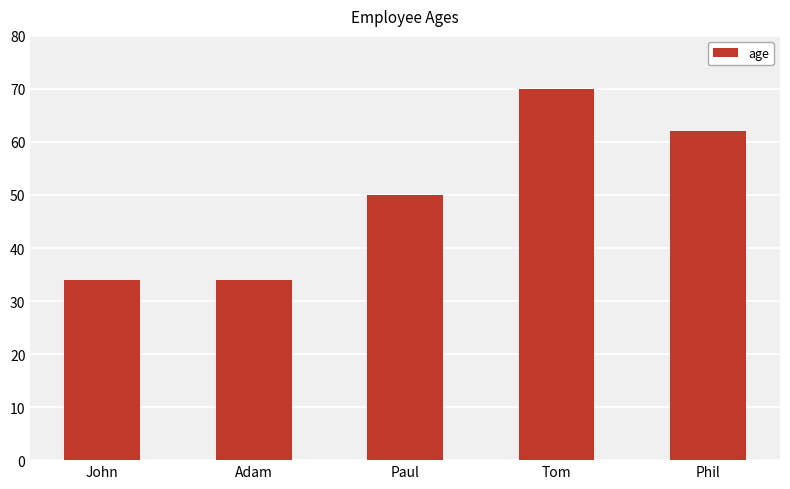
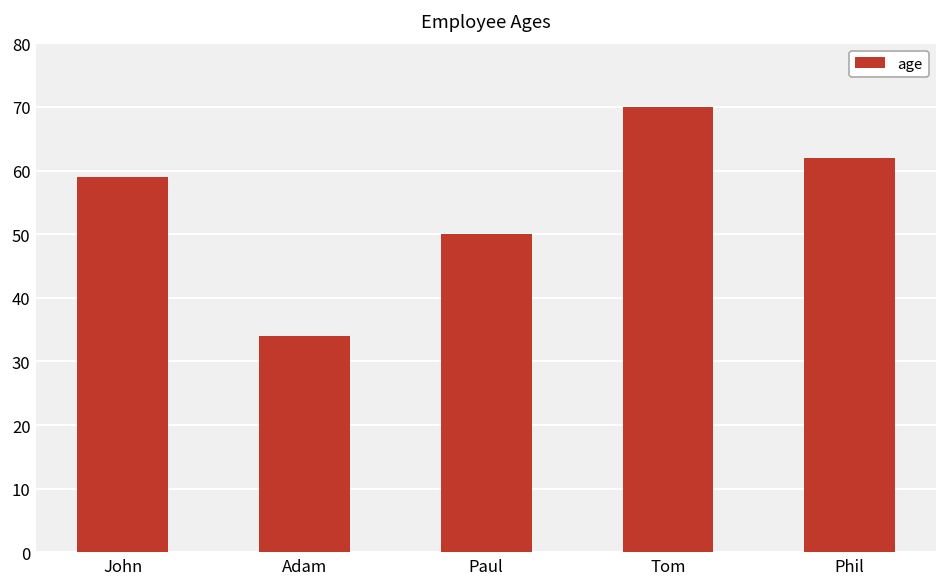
  {
-   "John": 34,
+   "John": 59,
    "Adam": 34,
    "Paul": 50,
    "Tom": 70,
    "Phil": 62
  }
